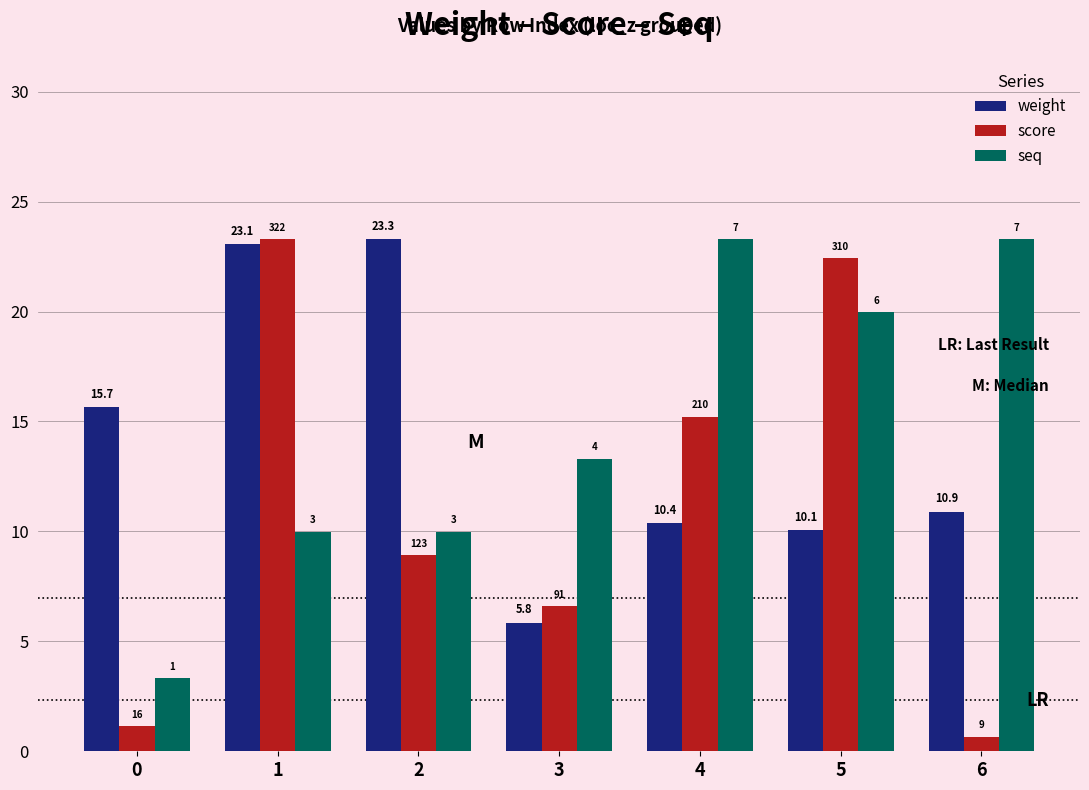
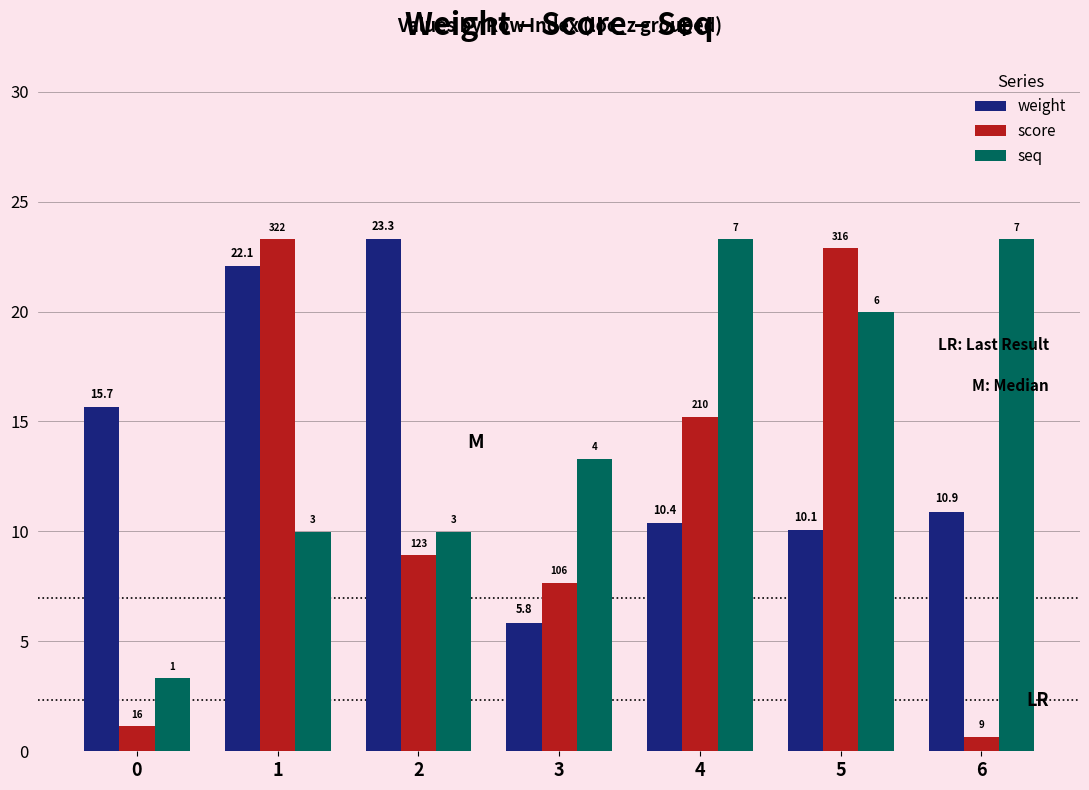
  {
    "weight": {
      "0": 15.7,
-     "1": 23.1,
+     "1": 22.1,
      "2": 23.3,
      "3": 5.8,
      "4": 10.4,
      "5": 10.1,
      "6": 10.9
    },
    "score": {
-     "3": 91,
-     "5": 310
+     "3": 106,
+     "5": 316
    }
  }
